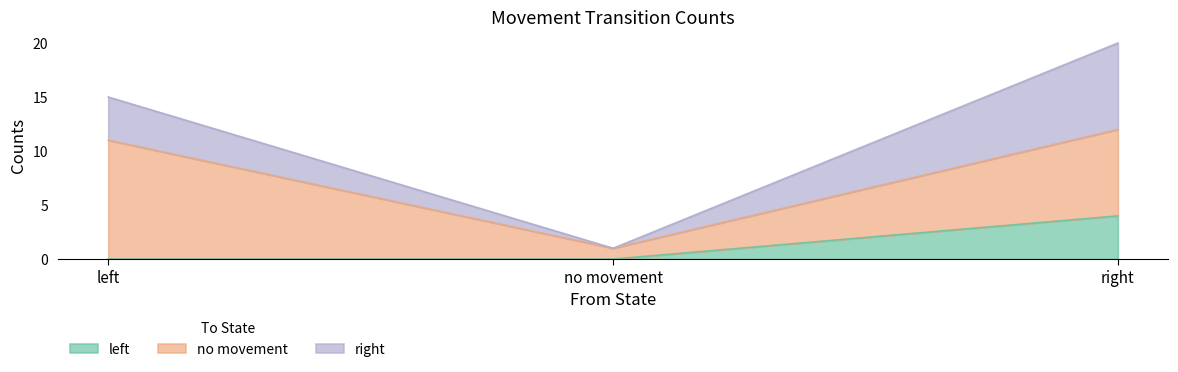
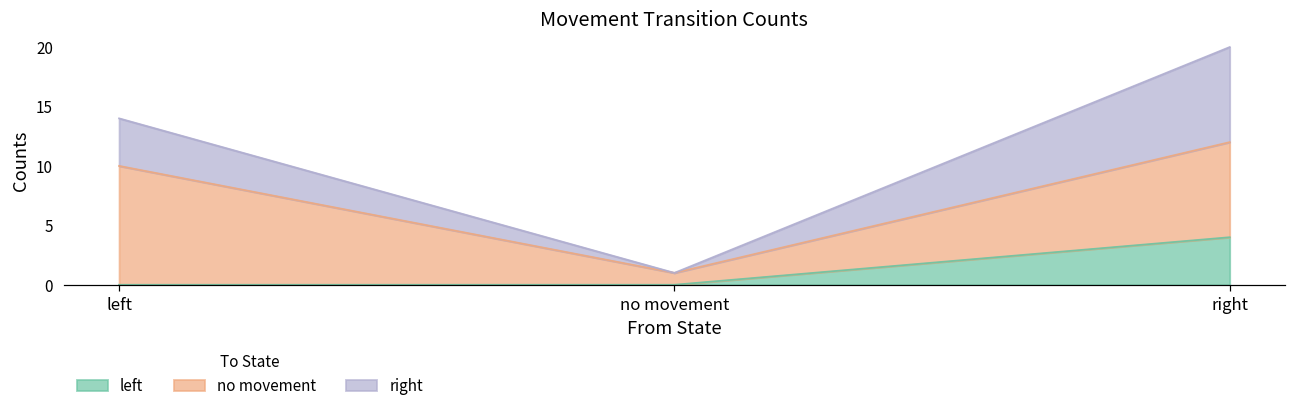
  {
    "left": {
      "left": 0,
      "no movement": 0,
      "right": 4
    },
    "no movement": {
-     "left": 11,
+     "left": 10,
      "right": 8
    },
    "right": {
      "left": 4,
      "right": 8
    }
  }
